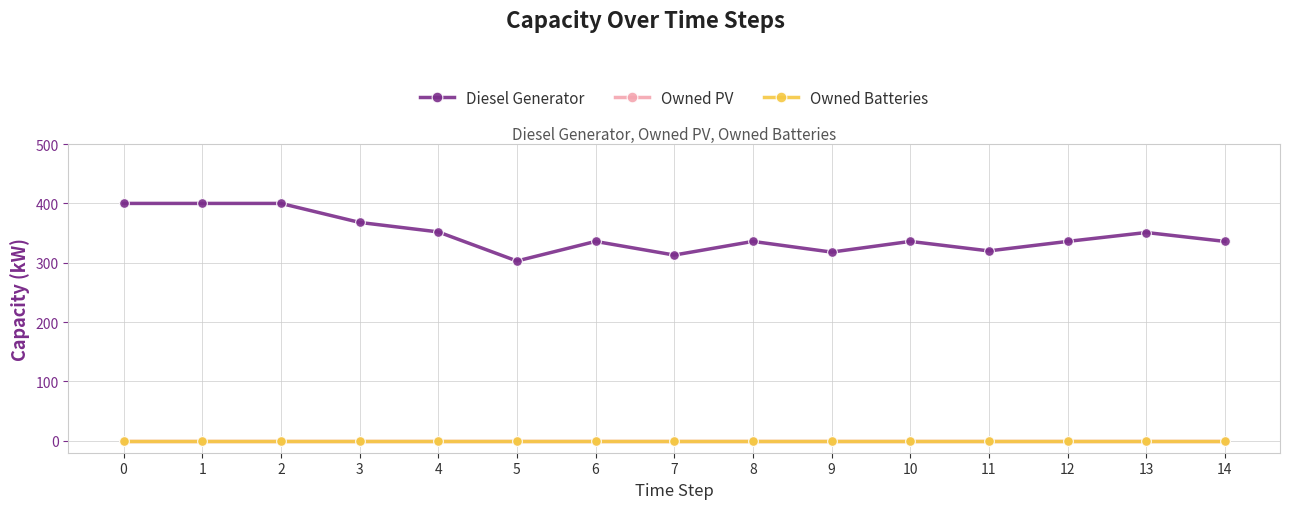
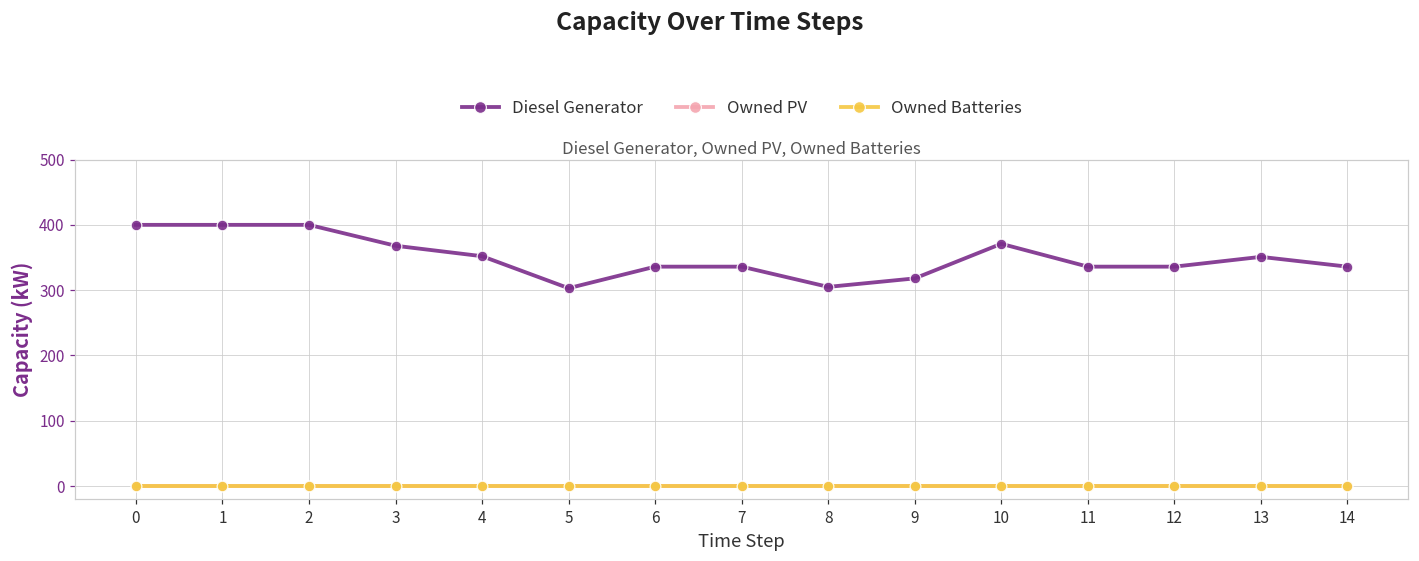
  {
    "Diesel Generator": {
      "0": 400,
      "1": 400,
      "2": 400,
      "3": 370,
      "4": 350,
      "5": 300,
      "6": 340,
-     "7": 310,
-     "8": 340,
+     "7": 340,
+     "8": 310,
      "9": 320,
-     "10": 340,
-     "11": 320,
+     "10": 370,
+     "11": 340,
      "12": 340,
      "13": 350,
      "14": 340
    },
    "Owned Batteries": {
      "0": 0,
      "1": 0,
      "2": 0,
      "3": 0,
      "4": 0,
      "5": 0,
      "6": 0,
      "7": 0,
      "8": 0,
      "9": 0,
      "10": 0,
      "11": 0,
      "12": 0,
      "13": 0,
      "14": 0
    }
  }
